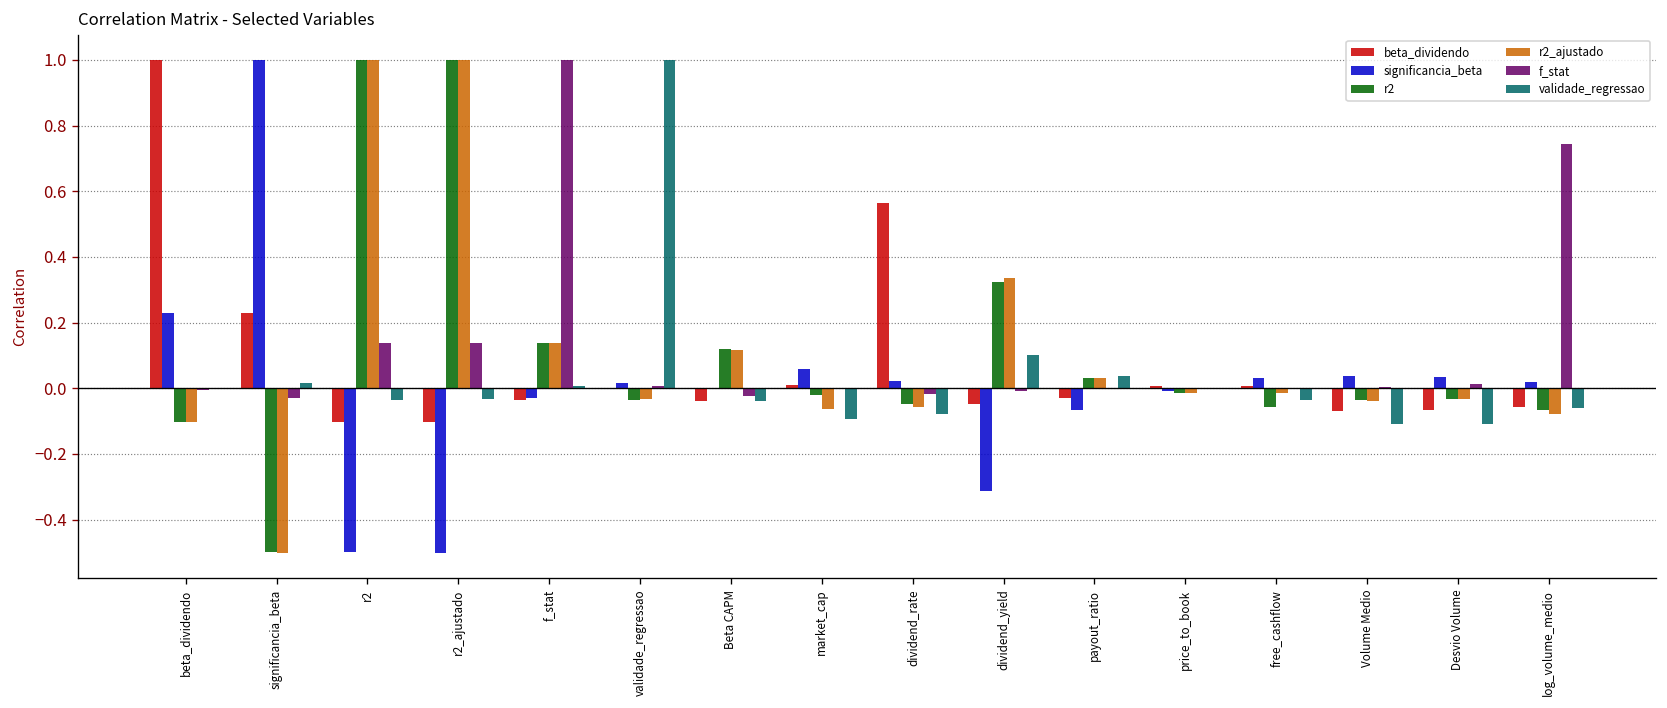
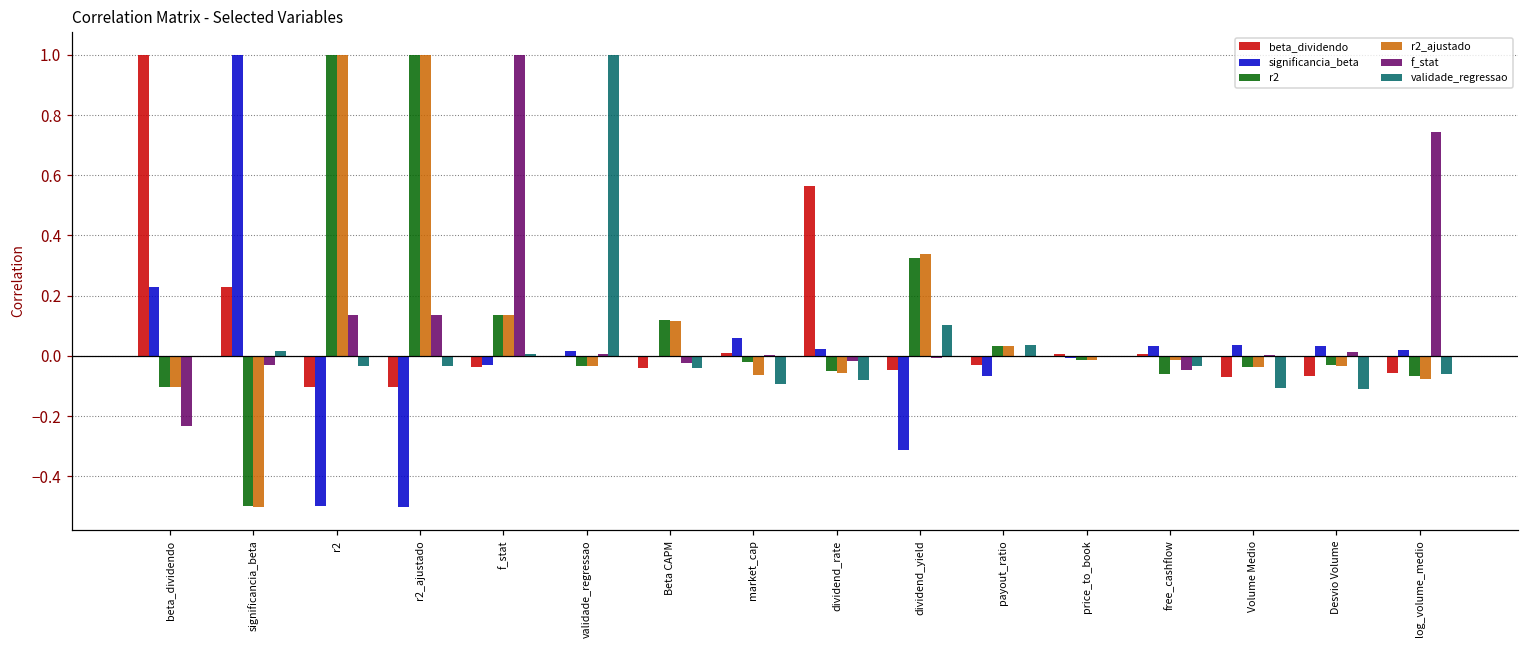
  {
    "beta_dividendo": {
      "beta_dividendo": 1.00,
      "significancia_beta": 0.23,
      "r2": -0.10,
      "r2_ajustado": -0.10,
      "f_stat": -0.04,
      "Beta CAPM": -0.04,
      "market_cap": 0.01,
      "dividend_rate": 0.56,
      "dividend_yield": -0.05,
      "payout_ratio": -0.03,
      "Volume Medio": -0.07,
      "Desvio Volume": -0.07,
      "log_volume_medio": -0.06
    },
    "significancia_beta": {
      "beta_dividendo": 0.23,
      "significancia_beta": 1.00,
      "r2": -0.50,
      "r2_ajustado": -0.50,
      "f_stat": -0.03,
      "validade_regressao": 0.02,
      "market_cap": 0.06,
      "dividend_rate": 0.02,
      "dividend_yield": -0.31,
      "payout_ratio": -0.07,
      "free_cashflow": 0.03,
      "Volume Medio": 0.04,
      "Desvio Volume": 0.03,
      "log_volume_medio": 0.02
    },
    "r2": {
      "beta_dividendo": -0.10,
      "significancia_beta": -0.50,
      "r2": 1.00,
      "r2_ajustado": 1.00,
      "f_stat": 0.14,
      "validade_regressao": -0.04,
      "Beta CAPM": 0.12,
      "market_cap": -0.02,
      "dividend_rate": -0.05,
      "dividend_yield": 0.32,
      "payout_ratio": 0.03,
      "price_to_book": -0.01,
      "free_cashflow": -0.06,
      "Volume Medio": -0.04,
      "Desvio Volume": -0.03,
      "log_volume_medio": -0.07
    },
    "r2_ajustado": {
      "beta_dividendo": -0.10,
      "significancia_beta": -0.50,
      "r2": 1.00,
      "r2_ajustado": 1.00,
      "f_stat": 0.14,
      "validade_regressao": -0.03,
      "Beta CAPM": 0.12,
      "market_cap": -0.06,
      "dividend_rate": -0.06,
      "dividend_yield": 0.34,
      "payout_ratio": 0.03,
      "price_to_book": -0.01,
      "free_cashflow": -0.02,
      "Volume Medio": -0.04,
      "Desvio Volume": -0.03,
      "log_volume_medio": -0.08
    },
    "f_stat": {
-     "beta_dividendo": -0.01,
+     "beta_dividendo": -0.23,
      "significancia_beta": -0.03,
      "r2": 0.14,
      "r2_ajustado": 0.14,
      "f_stat": 1.00,
      "Beta CAPM": -0.02,
      "dividend_rate": -0.02,
-     "free_cashflow": 0.00,
+     "free_cashflow": -0.05,
      "Desvio Volume": 0.01,
      "log_volume_medio": 0.75
    },
    "validade_regressao": {
      "significancia_beta": 0.02,
      "r2": -0.04,
      "r2_ajustado": -0.03,
      "validade_regressao": 1.00,
      "Beta CAPM": -0.04,
      "market_cap": -0.09,
      "dividend_rate": -0.08,
      "dividend_yield": 0.10,
      "payout_ratio": 0.04,
      "free_cashflow": -0.04,
      "Volume Medio": -0.11,
      "Desvio Volume": -0.11,
      "log_volume_medio": -0.06
    }
  }
